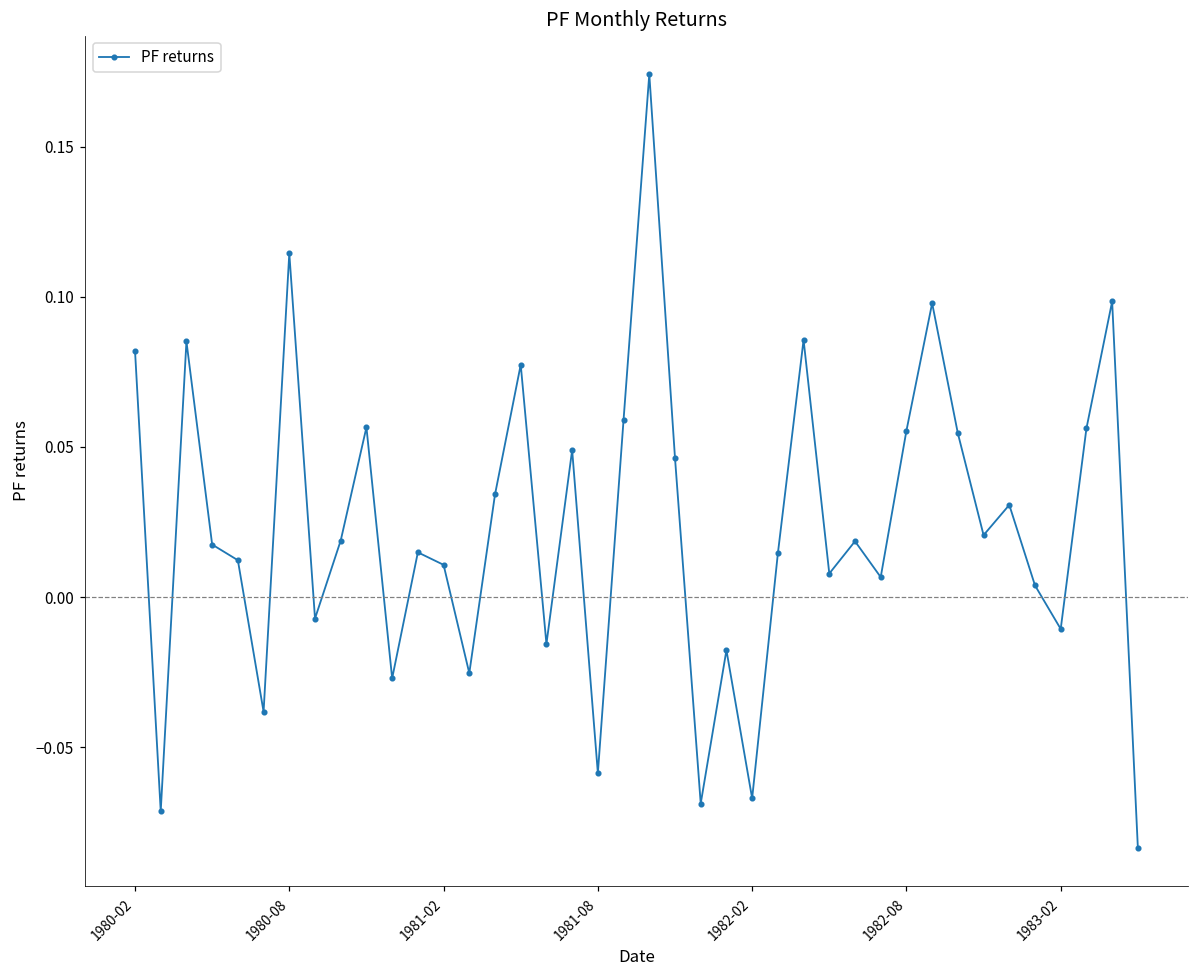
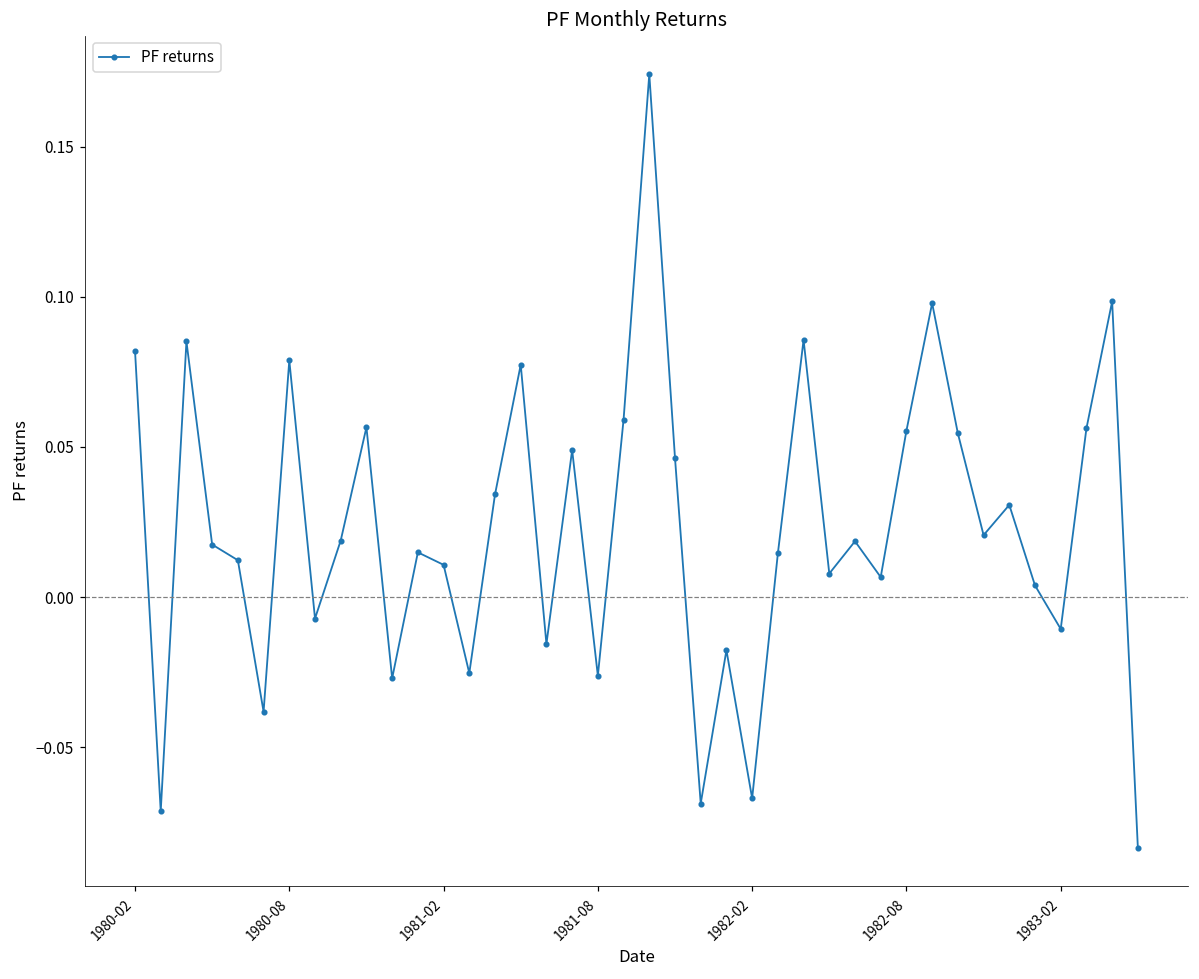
  {
    "1980-02": 0.082,
-   "1980-08": 0.114,
+   "1980-08": 0.079,
    "1981-02": 0.011,
-   "1981-08": -0.059,
+   "1981-08": -0.026,
    "1982-02": -0.067,
    "1982-08": 0.055,
    "1983-02": -0.011
  }
